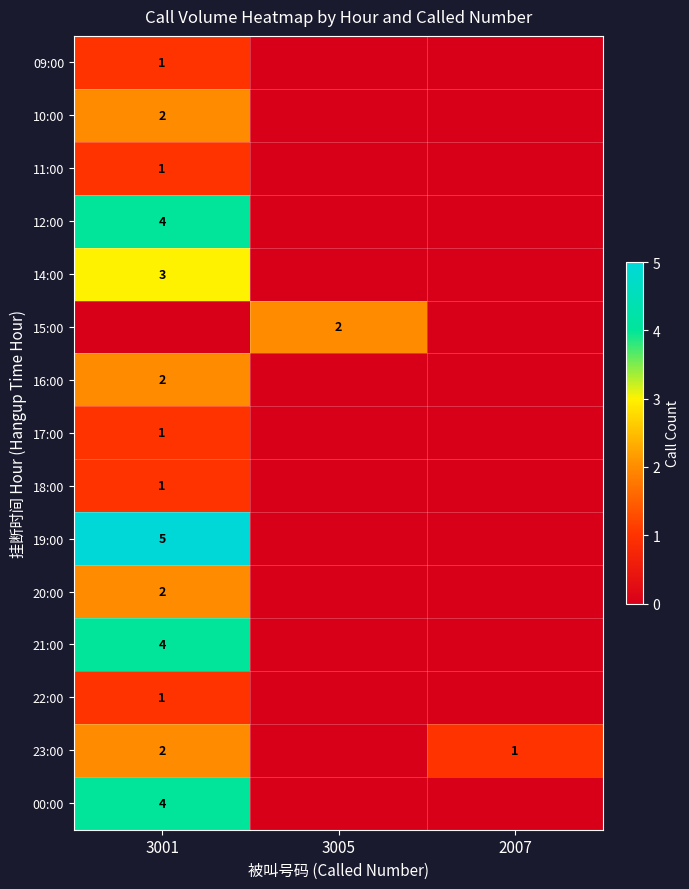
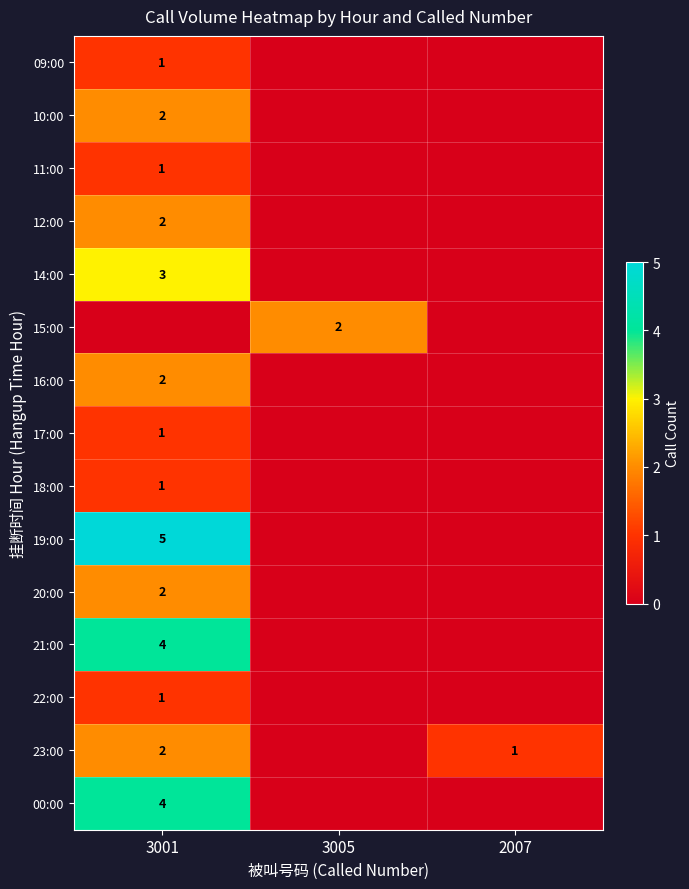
  {
    "09:00": {
      "3001": 1
    },
    "10:00": {
      "3001": 2
    },
    "11:00": {
      "3001": 1
    },
    "12:00": {
-     "3001": 4
+     "3001": 2
    },
    "14:00": {
      "3001": 3
    },
    "15:00": {
      "3005": 2
    },
    "16:00": {
      "3001": 2
    },
    "17:00": {
      "3001": 1
    },
    "18:00": {
      "3001": 1
    },
    "19:00": {
      "3001": 5
    },
    "20:00": {
      "3001": 2
    },
    "21:00": {
      "3001": 4
    },
    "22:00": {
      "3001": 1
    },
    "23:00": {
      "3001": 2,
      "2007": 1
    },
    "00:00": {
      "3001": 4
    }
  }
